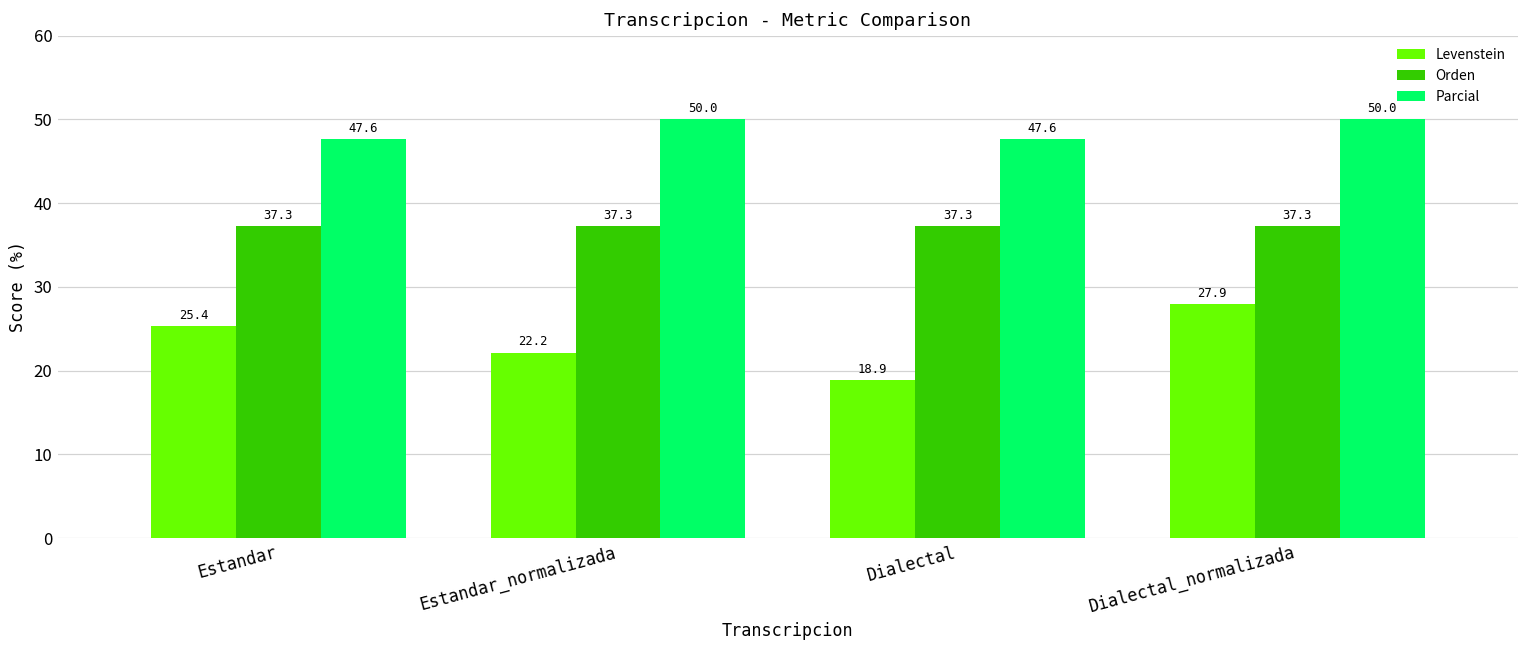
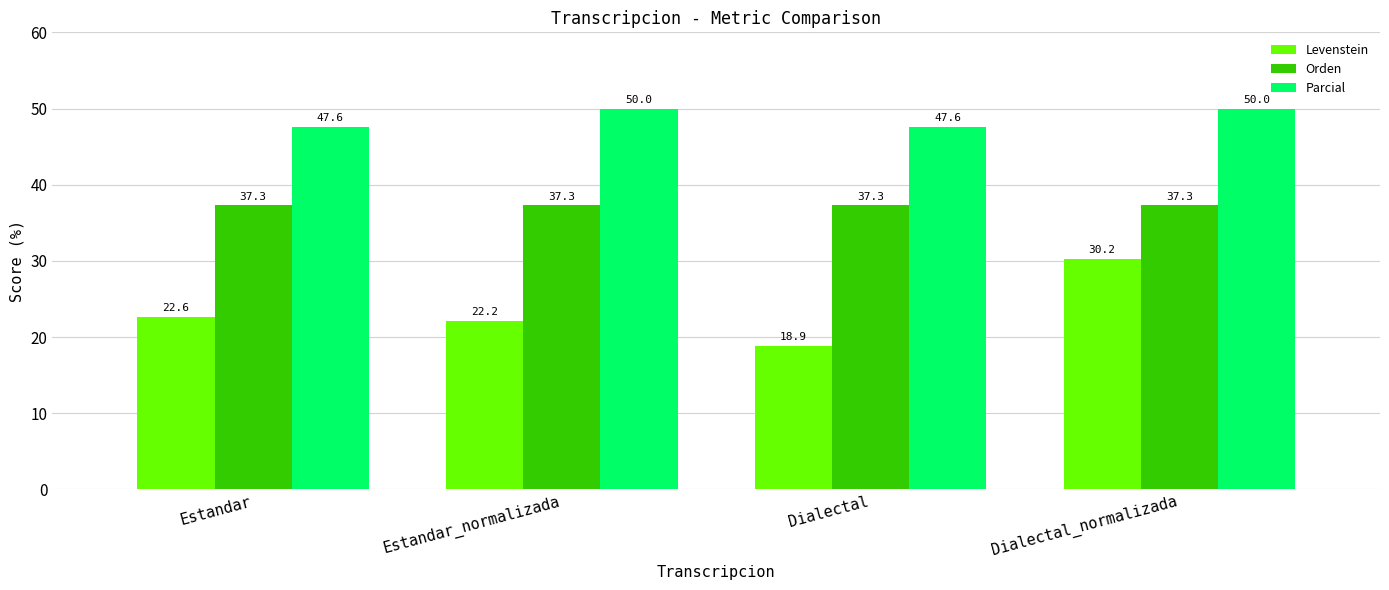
  {
    "Levenstein": {
-     "Estandar": 25.4,
+     "Estandar": 22.6,
      "Estandar_normalizada": 22.2,
      "Dialectal": 18.9,
-     "Dialectal_normalizada": 27.9
+     "Dialectal_normalizada": 30.2
    },
    "Orden": {
      "Estandar": 37.3,
      "Estandar_normalizada": 37.3,
      "Dialectal": 37.3,
      "Dialectal_normalizada": 37.3
    },
    "Parcial": {
      "Estandar": 47.6,
      "Estandar_normalizada": 50.0,
      "Dialectal": 47.6,
      "Dialectal_normalizada": 50.0
    }
  }
